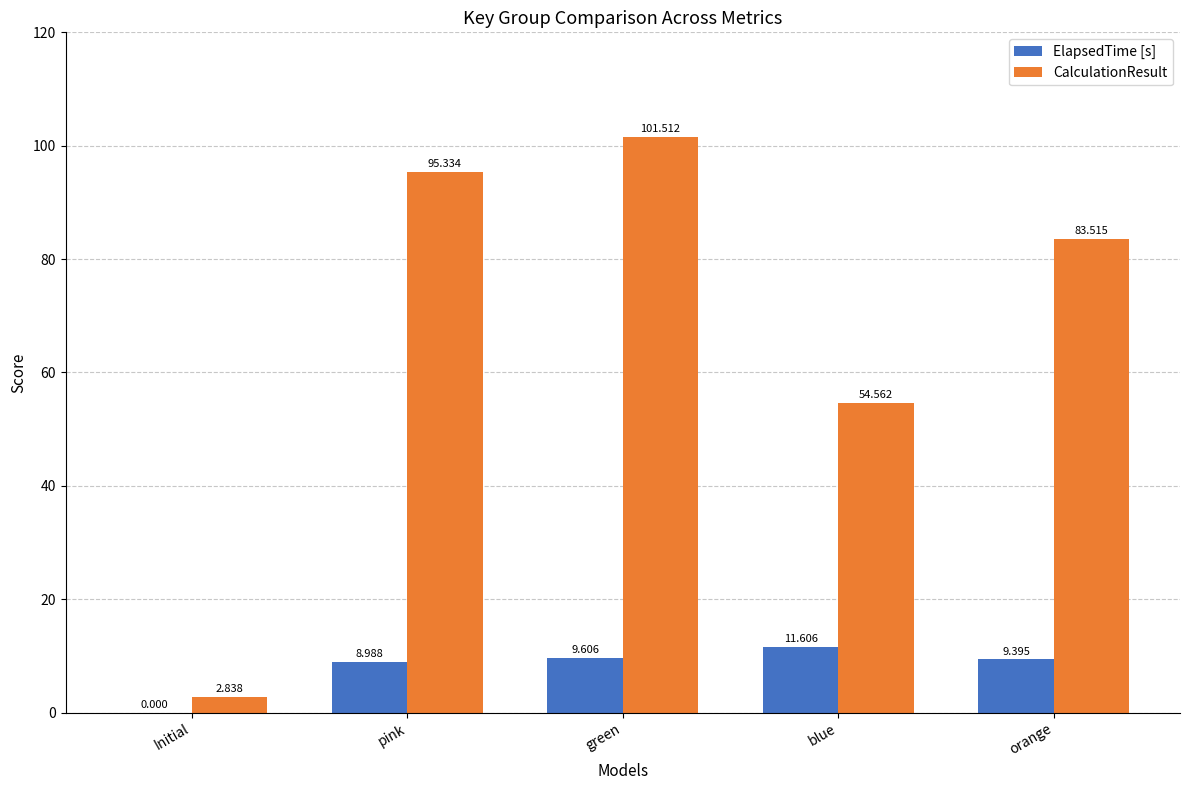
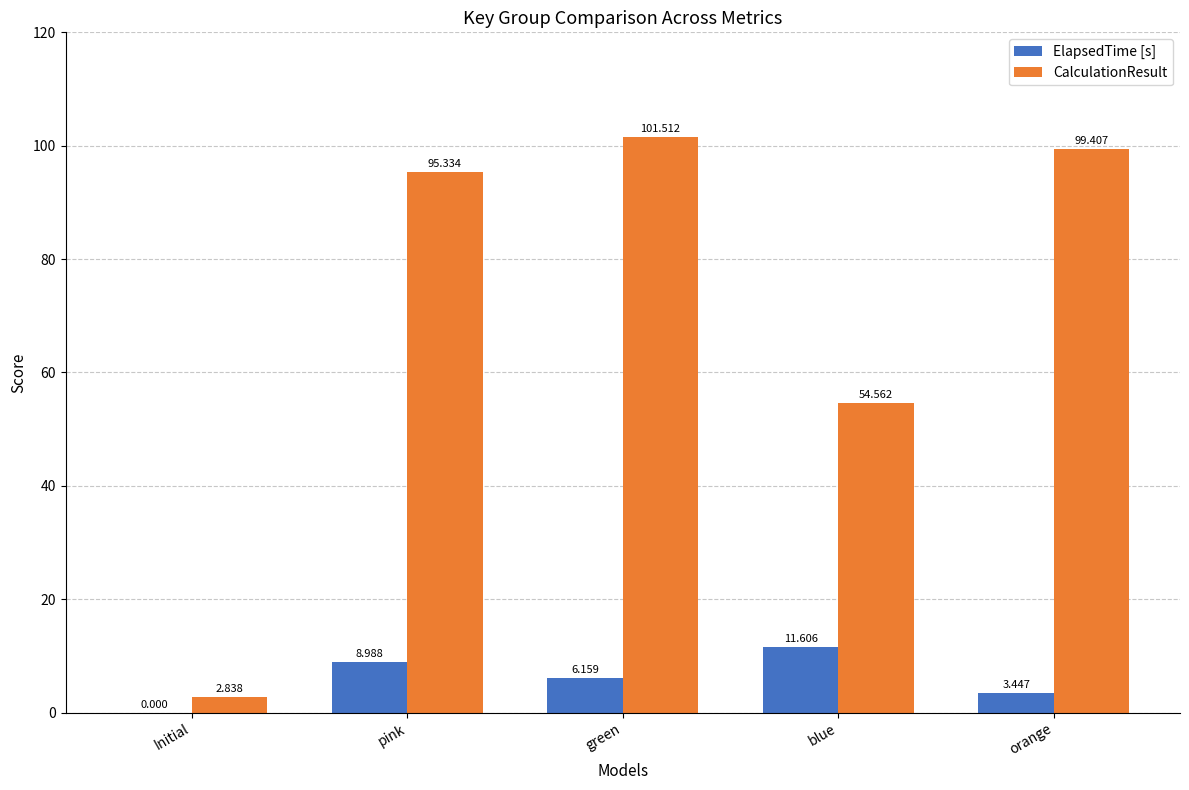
  {
    "ElapsedTime [s]": {
      "Initial": 0.000,
      "pink": 8.988,
-     "green": 9.606,
+     "green": 6.159,
      "blue": 11.606,
-     "orange": 9.395
+     "orange": 3.447
    },
    "CalculationResult": {
      "Initial": 2.838,
      "pink": 95.334,
      "green": 101.512,
      "blue": 54.562,
-     "orange": 83.515
+     "orange": 99.407
    }
  }
